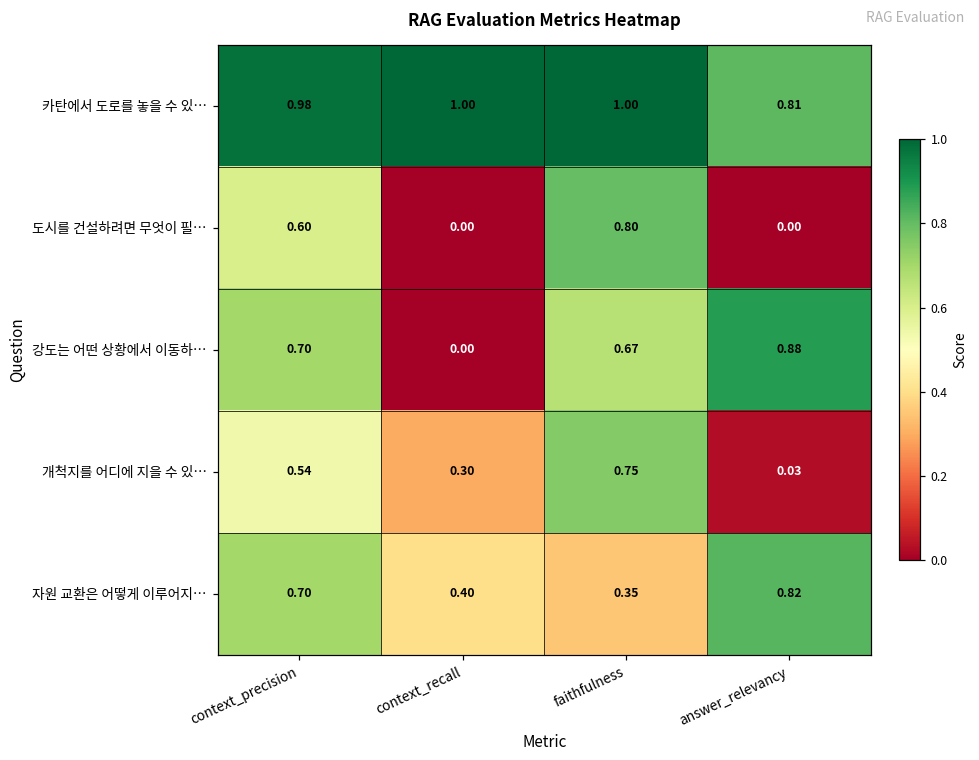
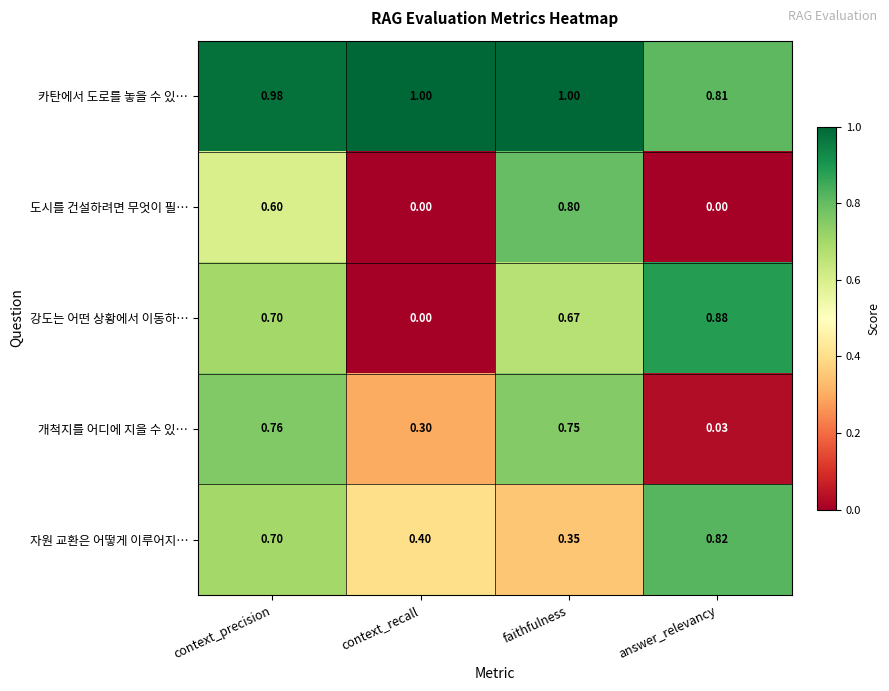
  {
    "카탄에서 도로를 놓을 수 있…": {
      "context_precision": 0.98,
      "context_recall": 1.00,
      "faithfulness": 1.00,
      "answer_relevancy": 0.81
    },
    "도시를 건설하려면 무엇이 필…": {
      "context_precision": 0.60,
      "context_recall": 0.00,
      "faithfulness": 0.80,
      "answer_relevancy": 0.00
    },
    "강도는 어떤 상황에서 이동하…": {
      "context_precision": 0.70,
      "context_recall": 0.00,
      "faithfulness": 0.67,
      "answer_relevancy": 0.88
    },
    "개척지를 어디에 지을 수 있…": {
-     "context_precision": 0.54,
+     "context_precision": 0.76,
      "context_recall": 0.30,
      "faithfulness": 0.75,
      "answer_relevancy": 0.03
    },
    "자원 교환은 어떻게 이루어지…": {
      "context_precision": 0.70,
      "context_recall": 0.40,
      "faithfulness": 0.35,
      "answer_relevancy": 0.82
    }
  }
